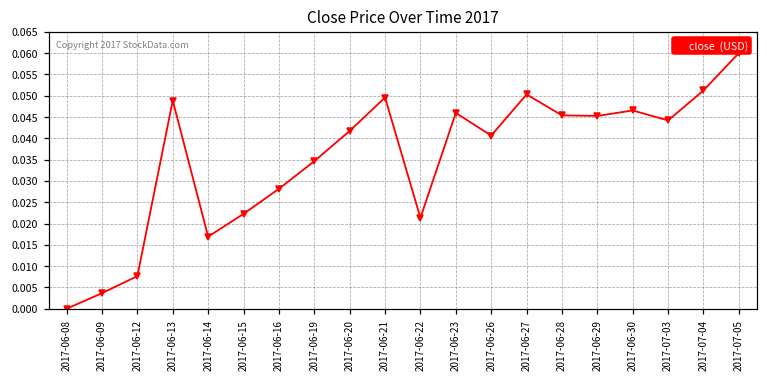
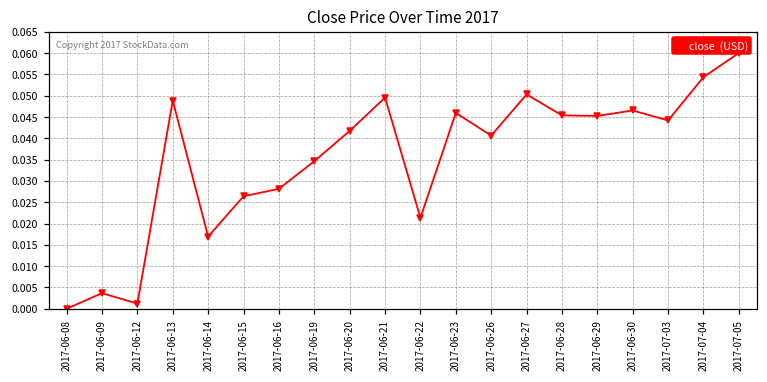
  {
    "2017-06-08": 0.000,
    "2017-06-09": 0.004,
-   "2017-06-12": 0.008,
+   "2017-06-12": 0.001,
    "2017-06-13": 0.049,
    "2017-06-14": 0.017,
-   "2017-06-15": 0.022,
+   "2017-06-15": 0.026,
    "2017-06-16": 0.028,
    "2017-06-19": 0.035,
    "2017-06-20": 0.042,
    "2017-06-21": 0.050,
    "2017-06-22": 0.021,
    "2017-06-23": 0.046,
    "2017-06-26": 0.041,
    "2017-06-27": 0.050,
    "2017-06-28": 0.045,
    "2017-06-29": 0.045,
    "2017-06-30": 0.047,
    "2017-07-03": 0.044,
-   "2017-07-04": 0.051
+   "2017-07-04": 0.054
  }
